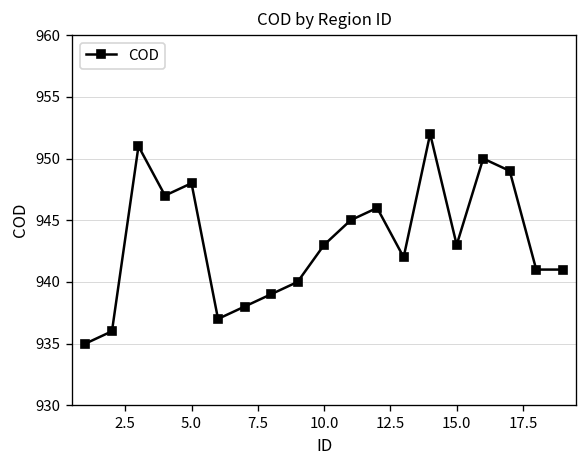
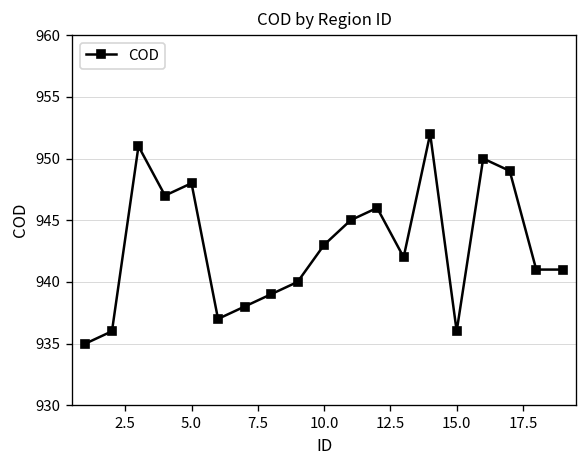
  {
    "5.0": 948,
    "10.0": 943,
-   "15.0": 943
+   "15.0": 936
  }
